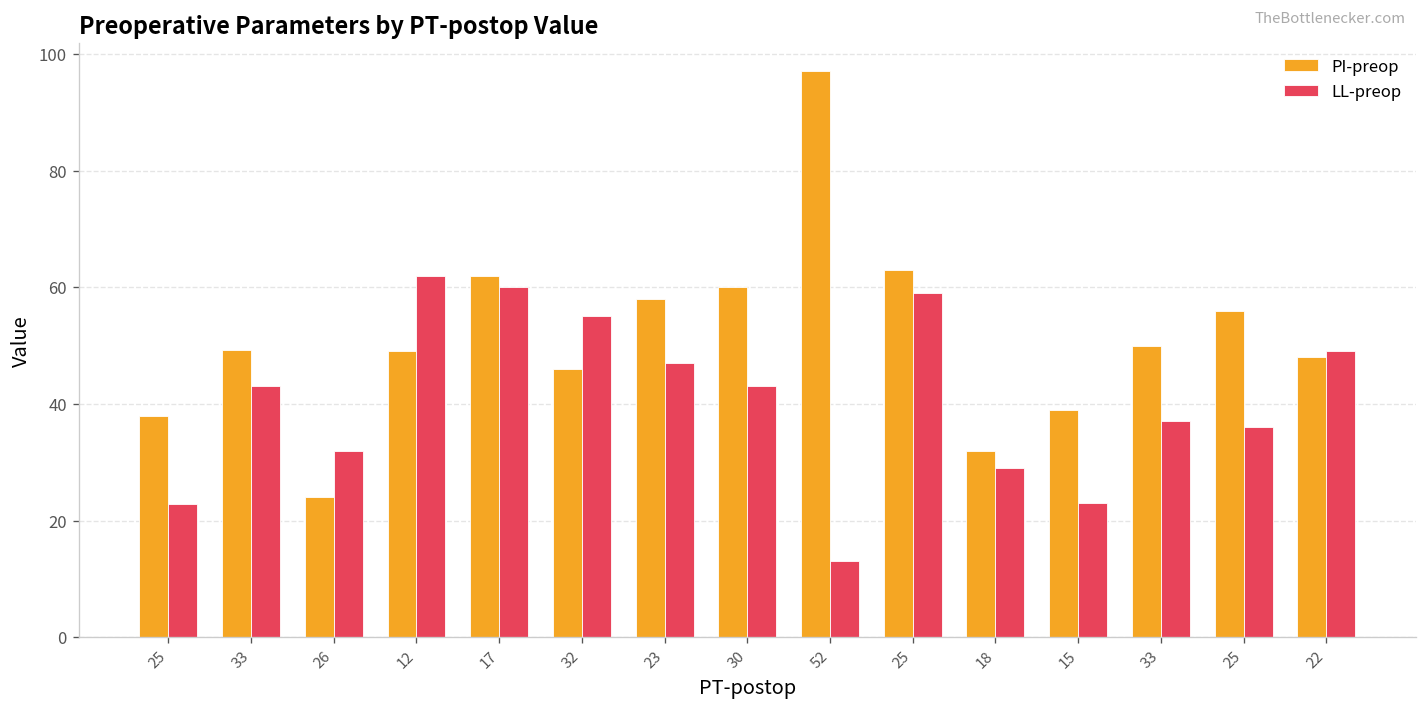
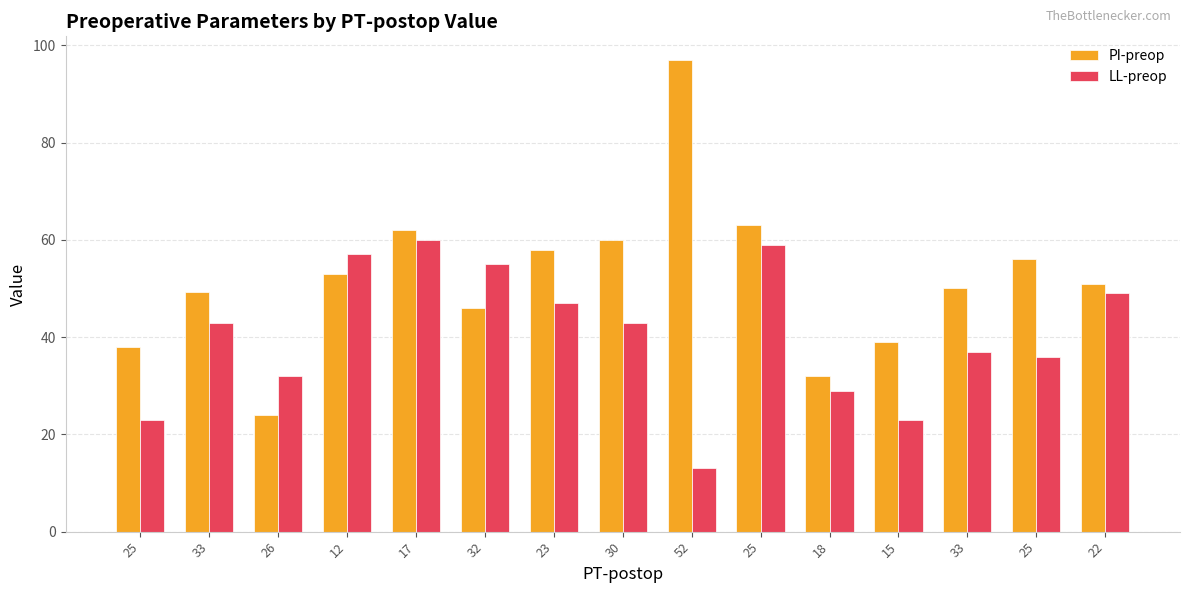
  {
    "PI-preop": {
      "26": 24,
-     "12": 49,
+     "12": 53,
      "17": 62,
      "32": 46,
      "23": 58,
      "30": 60,
      "52": 97,
      "18": 32,
      "15": 39,
-     "22": 48
+     "22": 51
    },
    "LL-preop": {
      "26": 32,
-     "12": 62,
+     "12": 57,
      "17": 60,
      "32": 55,
      "23": 47,
      "30": 43,
      "52": 13,
      "18": 29,
      "15": 23,
      "22": 49
    }
  }
